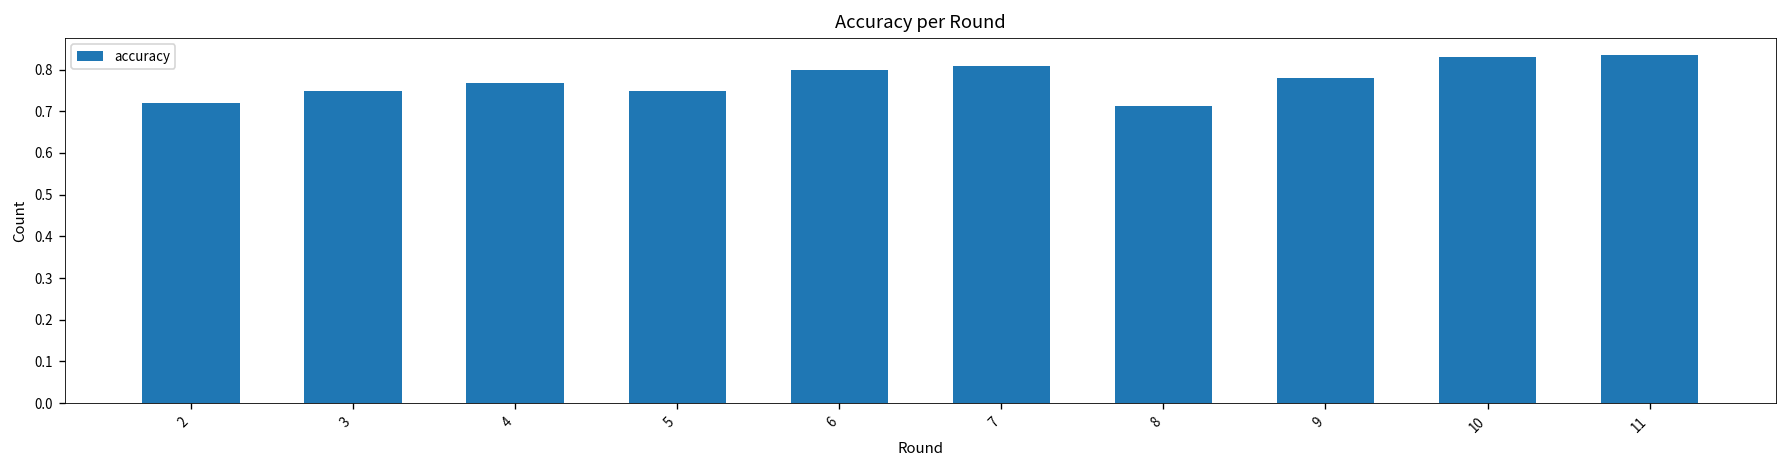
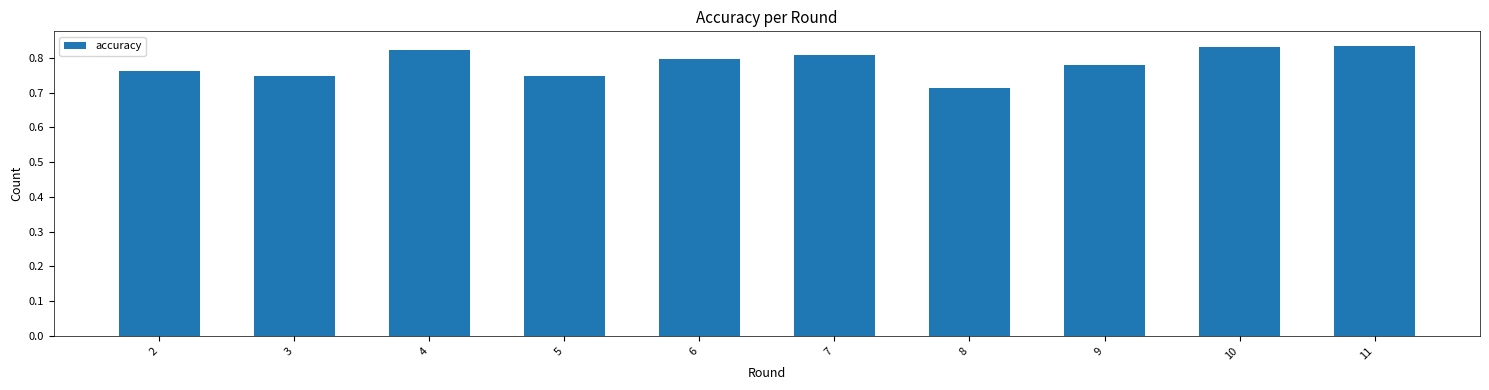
  {
-   "2": 0.72,
+   "2": 0.76,
    "3": 0.75,
-   "4": 0.77,
+   "4": 0.82,
    "5": 0.75,
    "6": 0.80,
    "7": 0.81,
    "8": 0.71,
    "9": 0.78,
    "10": 0.83,
    "11": 0.83
  }
